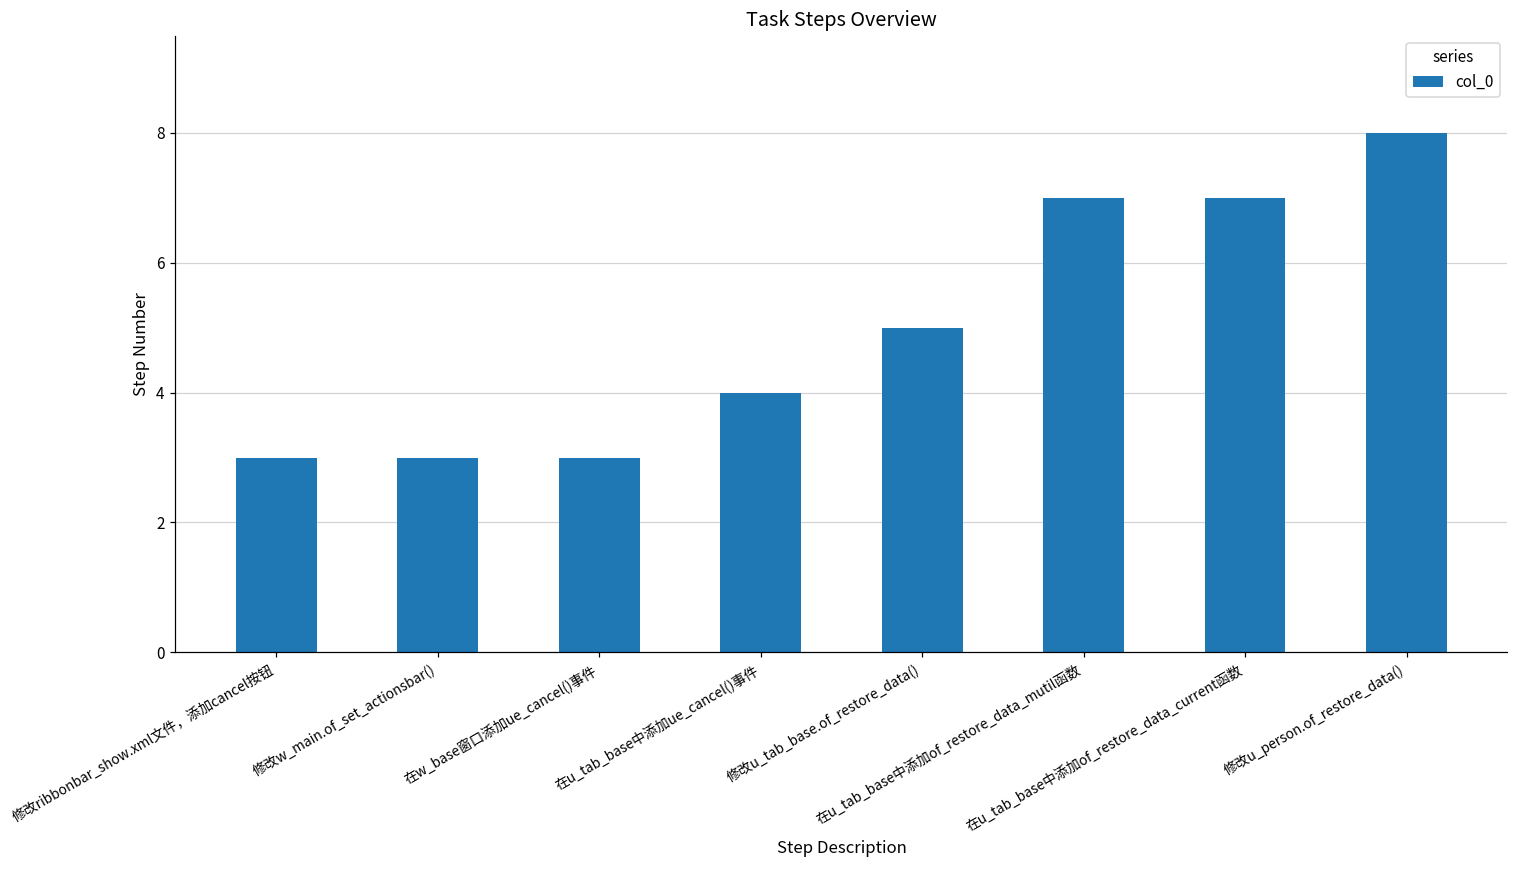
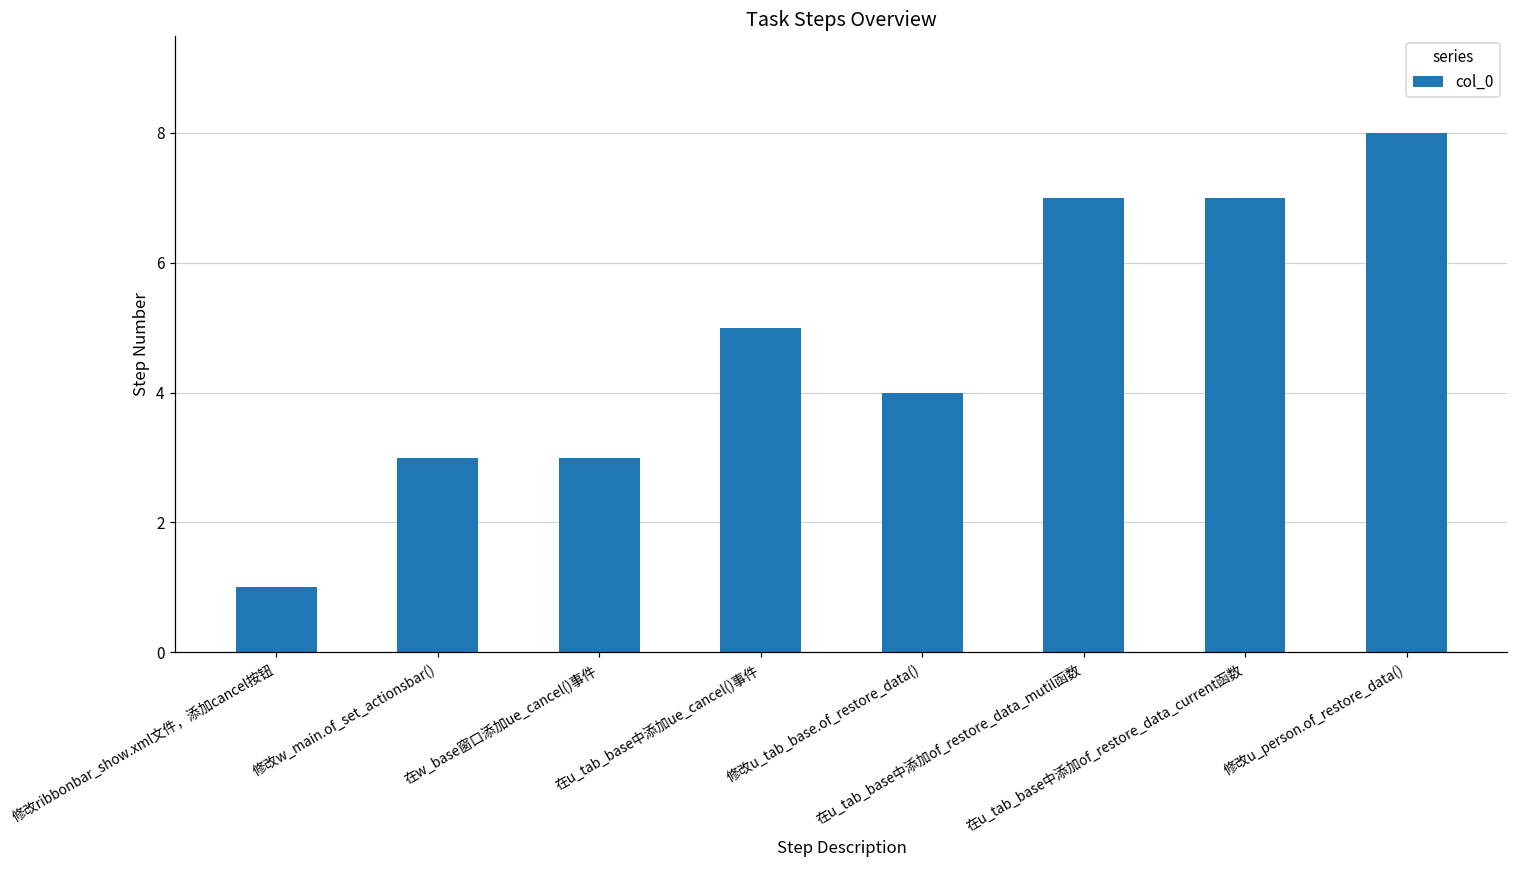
  {
-   "修改ribbonbar_show.xml文件，添加cancel按钮": 3,
+   "修改ribbonbar_show.xml文件，添加cancel按钮": 1,
    "修改w_main.of_set_actionsbar()": 3,
    "在w_base窗口添加ue_cancel()事件": 3,
-   "在u_tab_base中添加ue_cancel()事件": 4,
-   "修改u_tab_base.of_restore_data()": 5,
+   "在u_tab_base中添加ue_cancel()事件": 5,
+   "修改u_tab_base.of_restore_data()": 4,
    "在u_tab_base中添加of_restore_data_mutil函数": 7,
    "在u_tab_base中添加of_restore_data_current函数": 7,
    "修改u_person.of_restore_data()": 8
  }
